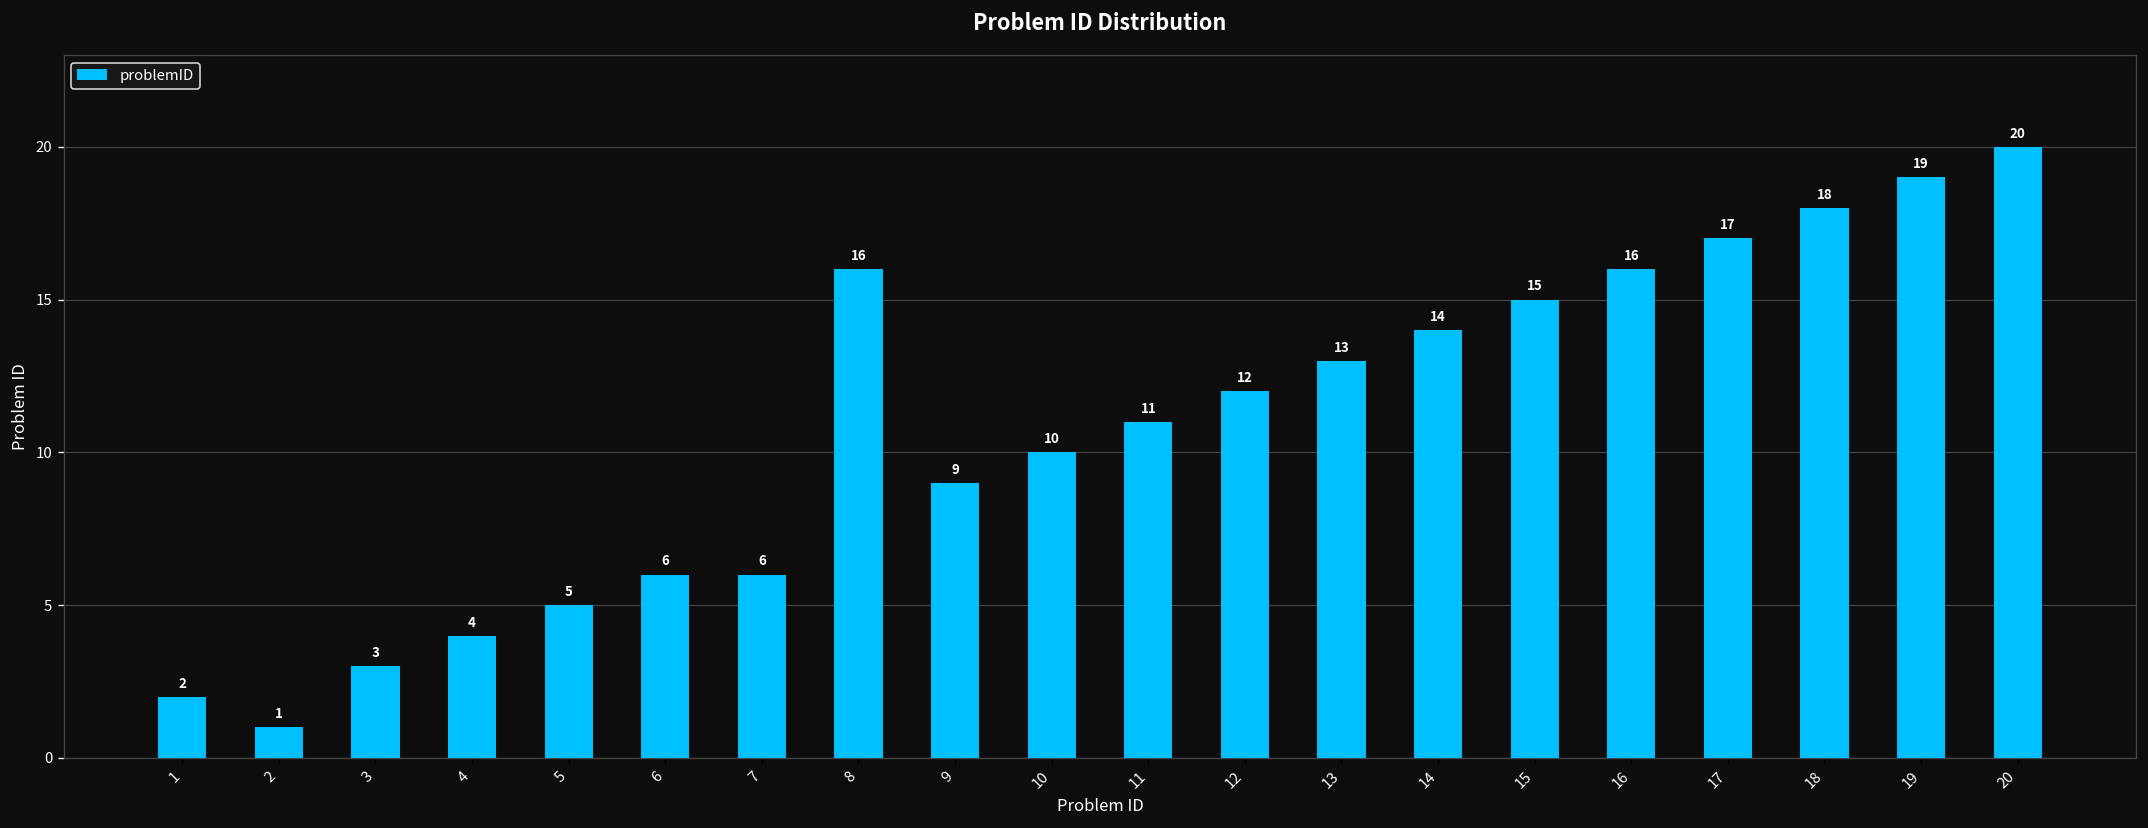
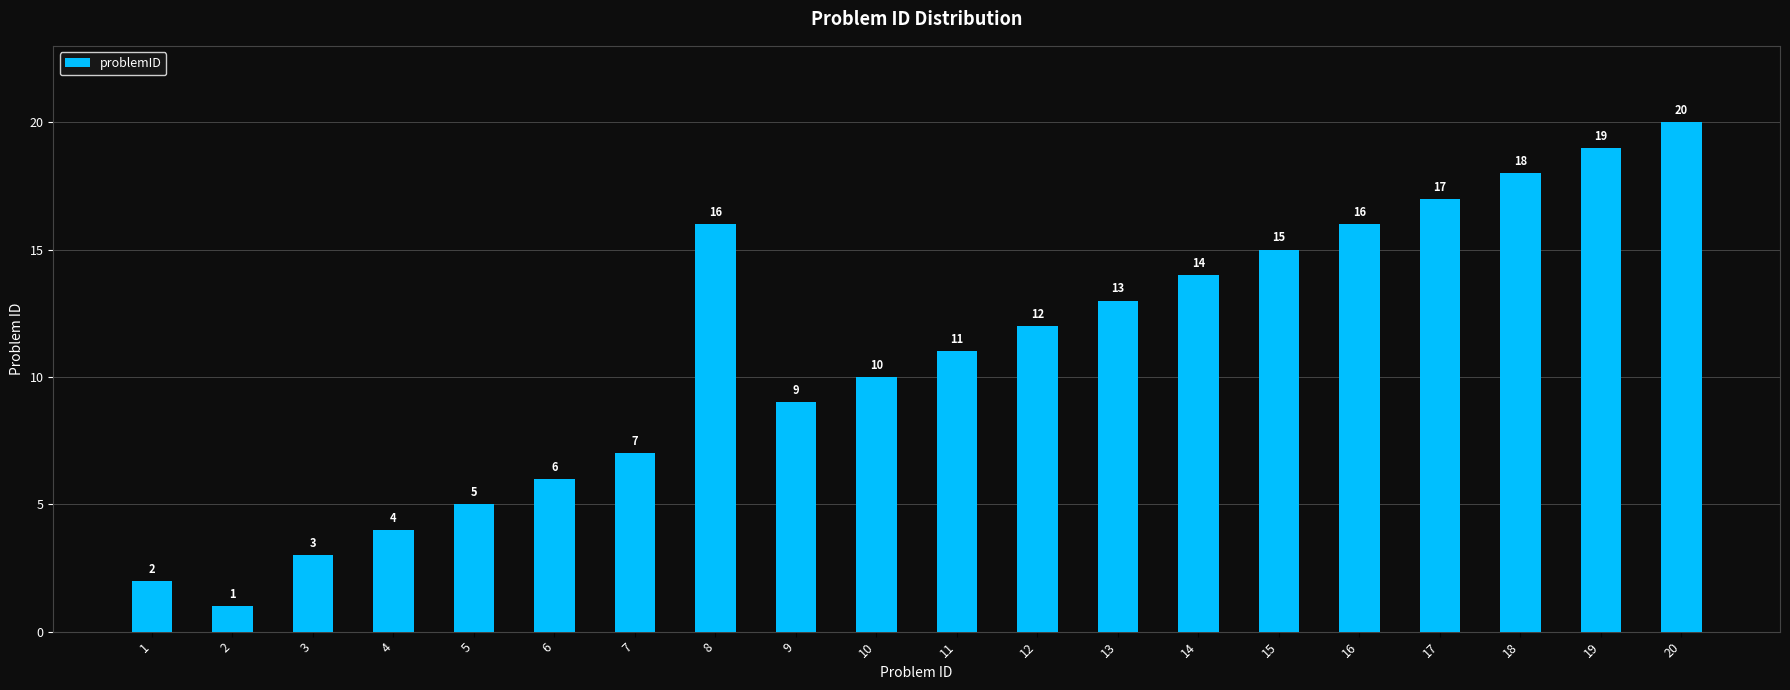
  {
    "1": 2,
    "2": 1,
    "3": 3,
    "4": 4,
    "5": 5,
    "6": 6,
-   "7": 6,
+   "7": 7,
    "8": 16,
    "9": 9,
    "10": 10,
    "11": 11,
    "12": 12,
    "13": 13,
    "14": 14,
    "15": 15,
    "16": 16,
    "17": 17,
    "18": 18,
    "19": 19,
    "20": 20
  }
